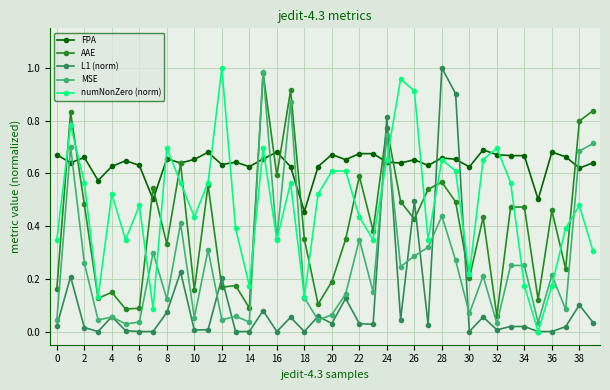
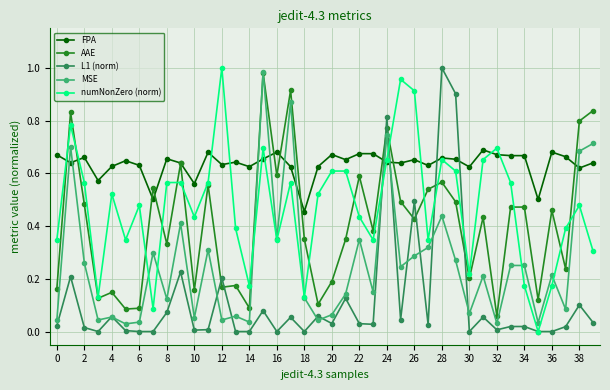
  {
    "FPA": {
      "0": 0.67,
      "2": 0.66,
      "4": 0.63,
      "6": 0.63,
      "8": 0.66,
-     "10": 0.65,
+     "10": 0.56,
      "12": 0.63,
      "14": 0.63,
      "16": 0.68,
      "18": 0.46,
      "20": 0.67,
      "22": 0.67,
      "26": 0.65,
      "30": 0.62,
      "32": 0.67,
      "34": 0.67,
      "36": 0.68,
      "38": 0.62
    },
    "numNonZero (norm)": {
      "0": 0.35,
      "2": 0.57,
      "4": 0.52,
      "6": 0.48,
-     "8": 0.70,
+     "8": 0.57,
      "10": 0.43,
      "12": 1.00,
      "14": 0.17,
      "20": 0.61,
      "22": 0.43,
      "26": 0.91,
      "30": 0.22,
      "32": 0.70,
      "34": 0.17,
      "36": 0.17,
      "38": 0.48
    }
  }
